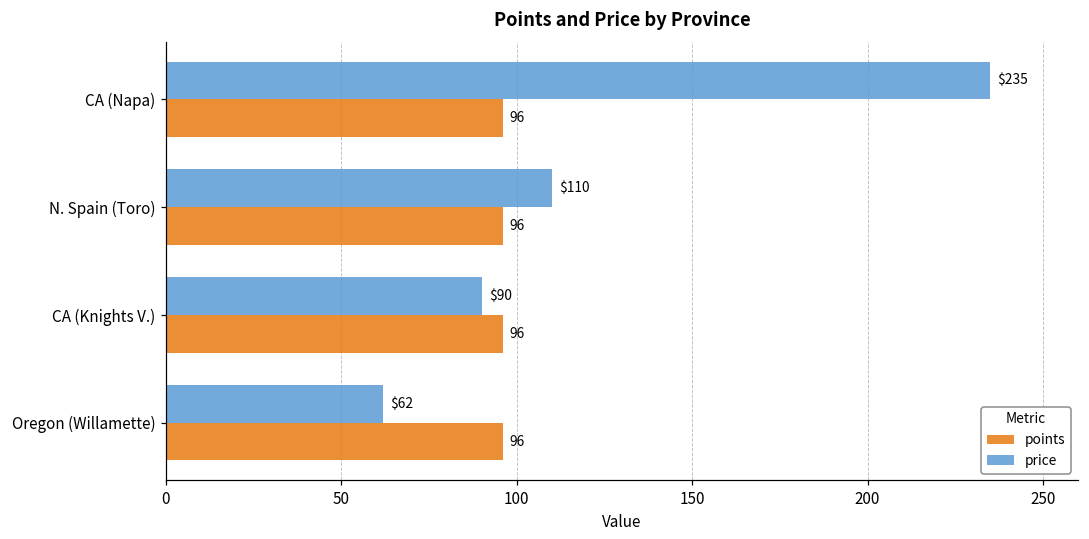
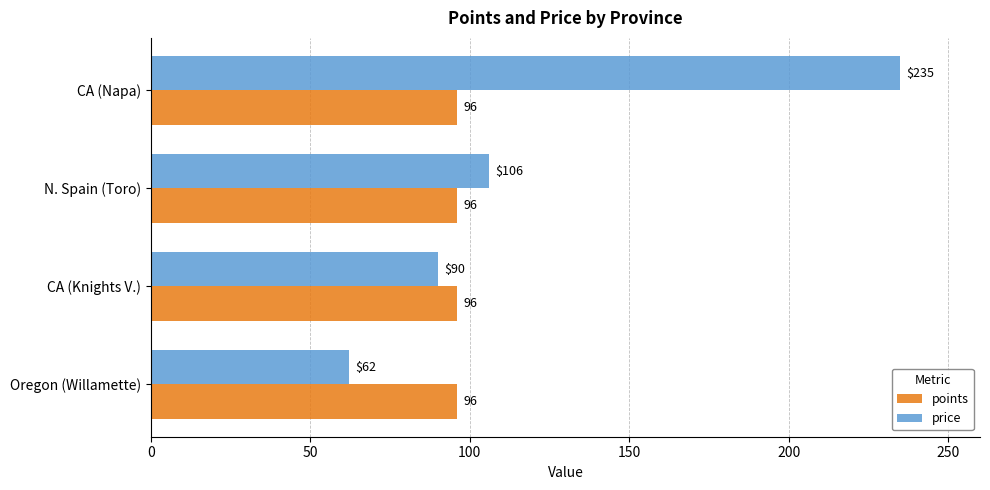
  {
    "points": {
      "CA (Napa)": "96",
      "N. Spain (Toro)": "96",
      "CA (Knights V.)": "96",
      "Oregon (Willamette)": "96"
    },
    "price": {
      "CA (Napa)": "$235",
-     "N. Spain (Toro)": "$110",
+     "N. Spain (Toro)": "$106",
      "CA (Knights V.)": "$90",
      "Oregon (Willamette)": "$62"
    }
  }
